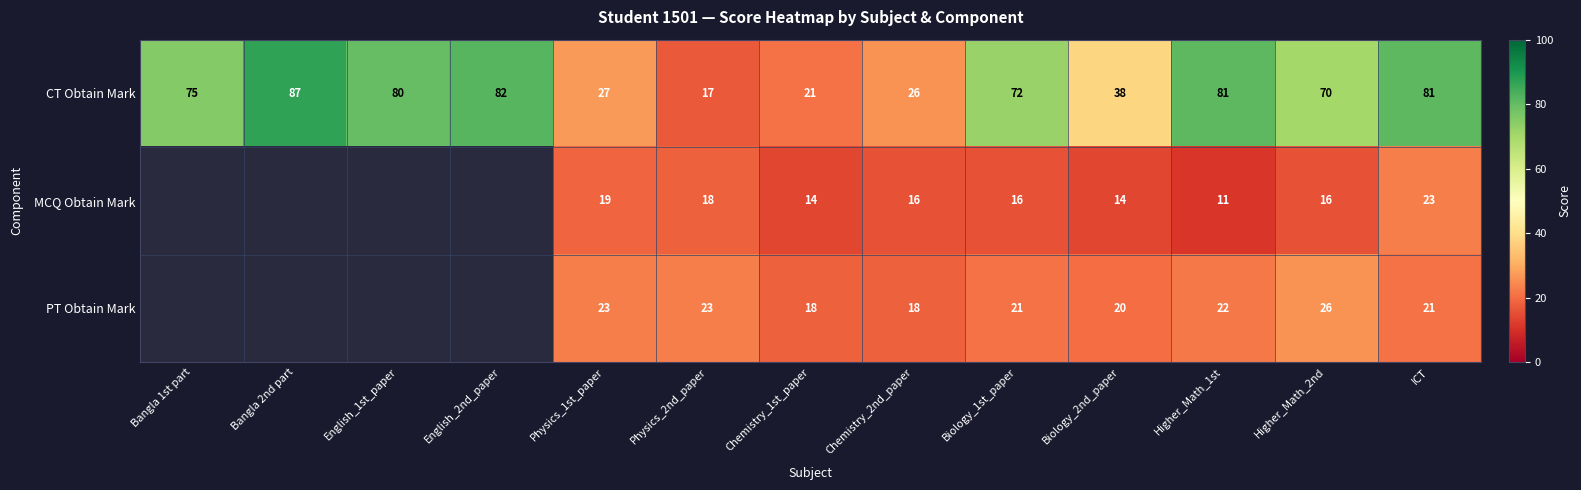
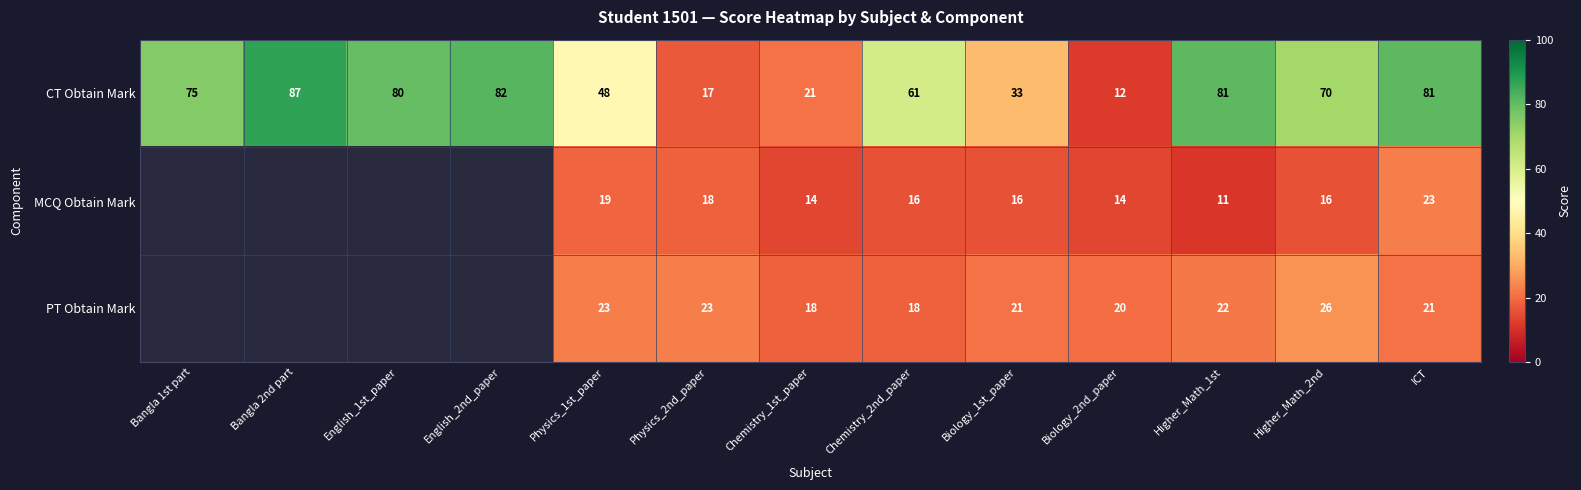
  {
    "CT Obtain Mark": {
      "Bangla 1st part": 75,
      "Bangla 2nd part": 87,
      "English_1st_paper": 80,
      "English_2nd_paper": 82,
-     "Physics_1st_paper": 27,
+     "Physics_1st_paper": 48,
      "Physics_2nd_paper": 17,
      "Chemistry_1st_paper": 21,
-     "Chemistry_2nd_paper": 26,
-     "Biology_1st_paper": 72,
-     "Biology_2nd_paper": 38,
+     "Chemistry_2nd_paper": 61,
+     "Biology_1st_paper": 33,
+     "Biology_2nd_paper": 12,
      "Higher_Math_1st": 81,
      "Higher_Math_2nd": 70,
      "ICT": 81
    },
    "MCQ Obtain Mark": {
      "Physics_1st_paper": 19,
      "Physics_2nd_paper": 18,
      "Chemistry_1st_paper": 14,
      "Chemistry_2nd_paper": 16,
      "Biology_1st_paper": 16,
      "Biology_2nd_paper": 14,
      "Higher_Math_1st": 11,
      "Higher_Math_2nd": 16,
      "ICT": 23
    },
    "PT Obtain Mark": {
      "Physics_1st_paper": 23,
      "Physics_2nd_paper": 23,
      "Chemistry_1st_paper": 18,
      "Chemistry_2nd_paper": 18,
      "Biology_1st_paper": 21,
      "Biology_2nd_paper": 20,
      "Higher_Math_1st": 22,
      "Higher_Math_2nd": 26,
      "ICT": 21
    }
  }
